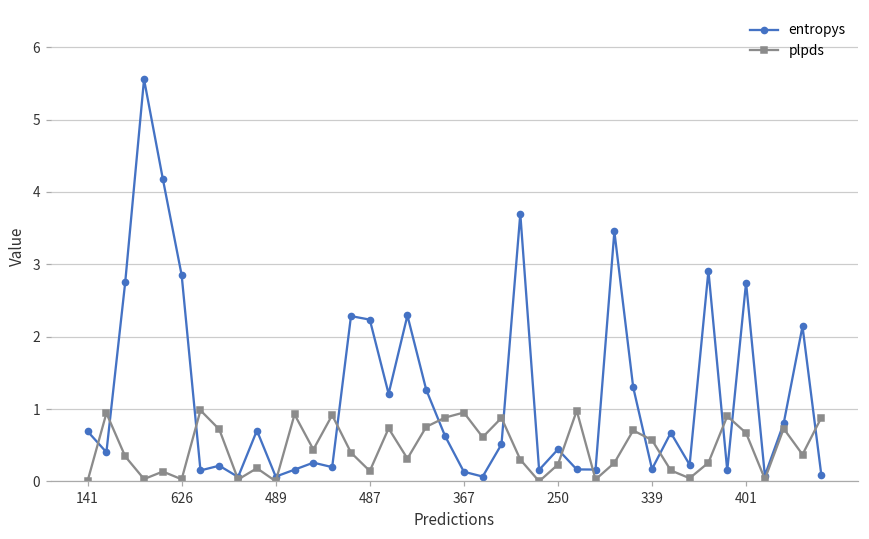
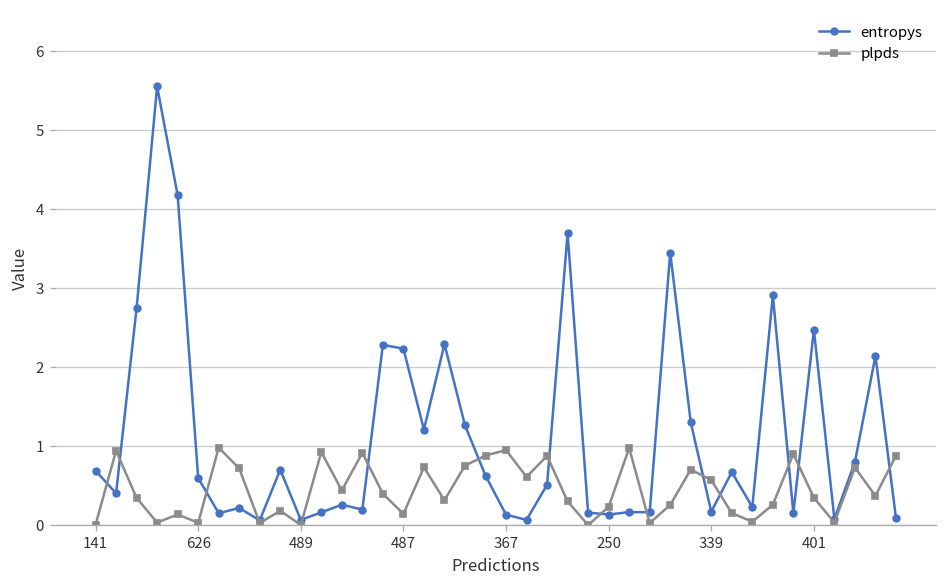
  {
    "entropys": {
      "141": 0.7,
-     "626": 2.9,
+     "626": 0.6,
      "489": 0.1,
      "487": 2.2,
      "367": 0.1,
-     "250": 0.4,
+     "250": 0.1,
      "339": 0.2,
-     "401": 2.7
+     "401": 2.5
    },
    "plpds": {
      "141": 0.0,
      "626": 0.0,
      "489": 0.0,
      "487": 0.1,
      "367": 1.0,
      "250": 0.2,
      "339": 0.6,
-     "401": 0.7
+     "401": 0.3
    }
  }
